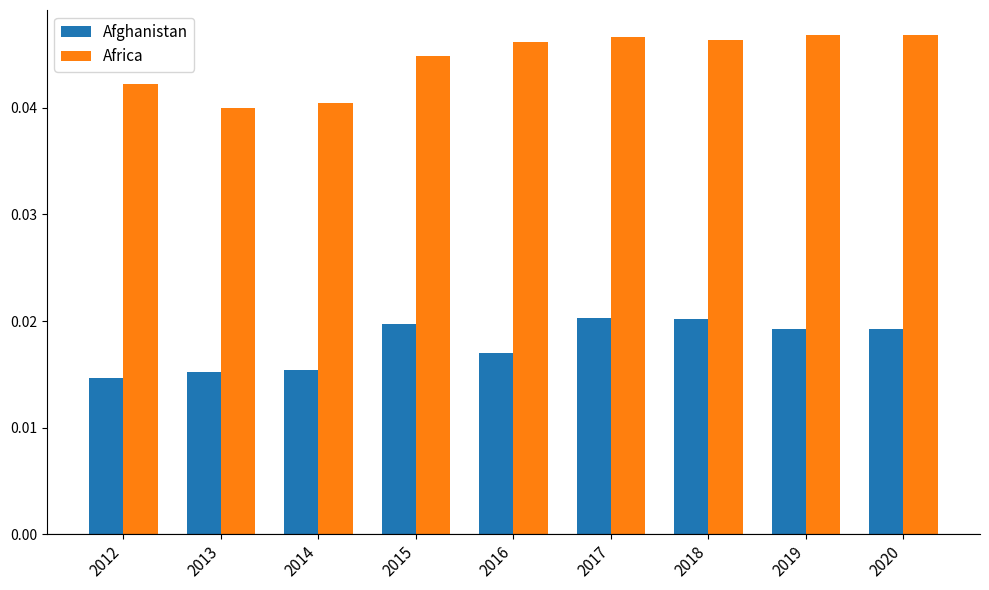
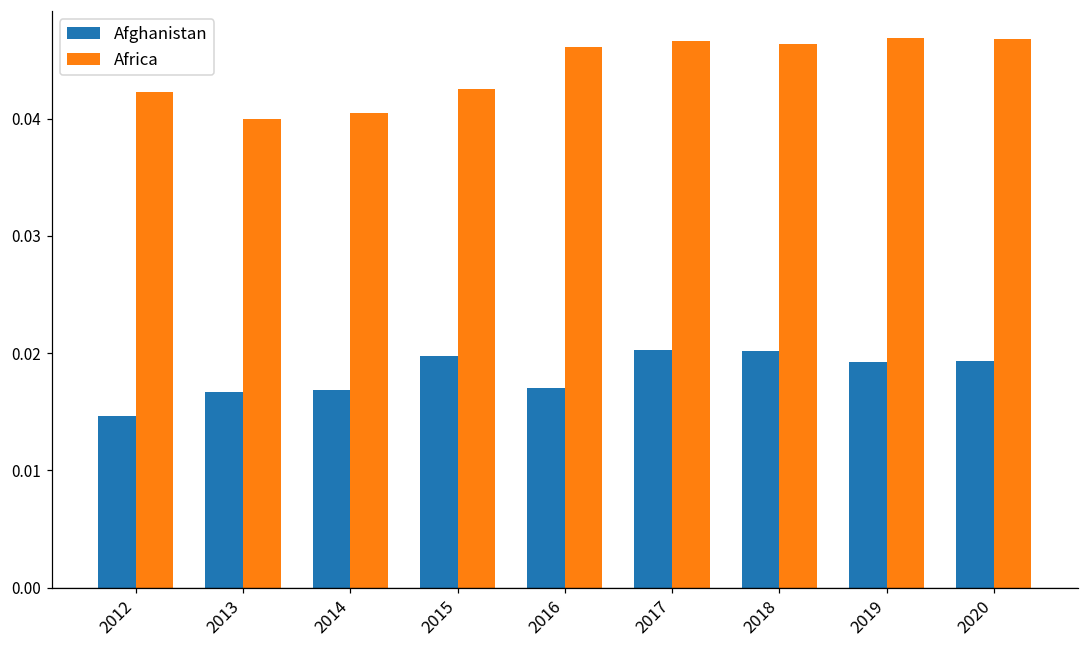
  {
    "Afghanistan": {
      "2012": 0.0146,
-     "2013": 0.0152,
-     "2014": 0.0154,
+     "2013": 0.0167,
+     "2014": 0.0169,
      "2015": 0.0198,
      "2016": 0.0170,
      "2017": 0.0203,
      "2018": 0.0202,
      "2019": 0.0193,
      "2020": 0.0193
    },
    "Africa": {
      "2012": 0.0423,
      "2013": 0.0400,
      "2014": 0.0404,
-     "2015": 0.0449,
+     "2015": 0.0425,
      "2016": 0.0461,
      "2017": 0.0466,
      "2018": 0.0464,
      "2019": 0.0468,
      "2020": 0.0468
    }
  }
